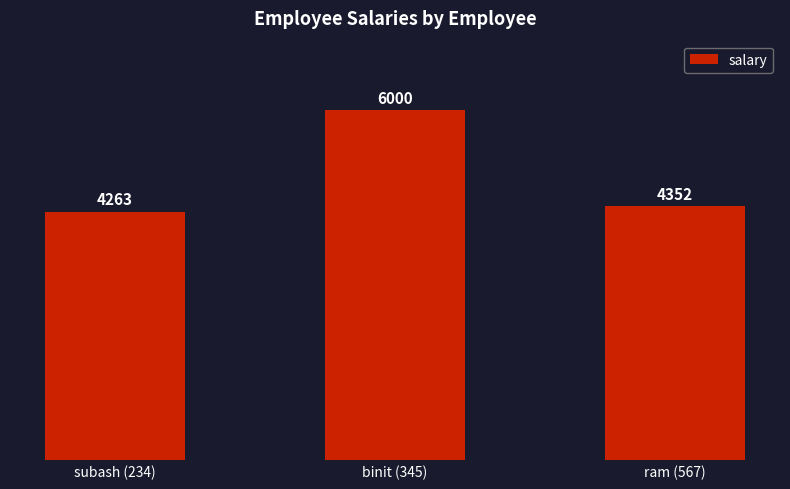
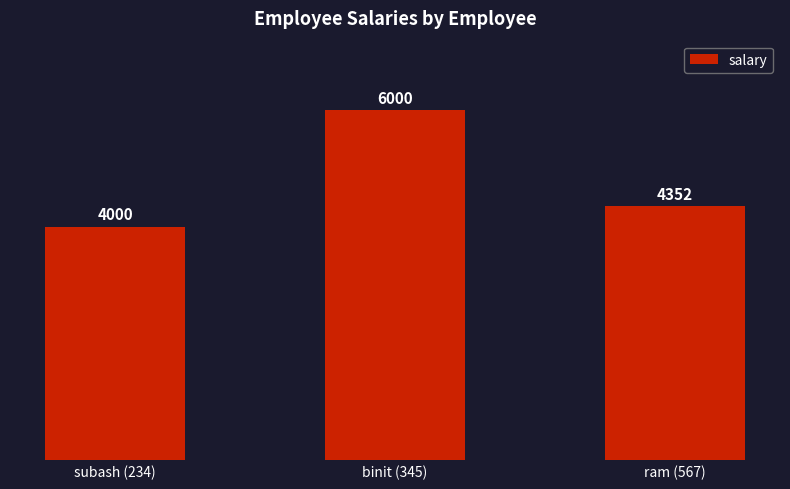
  {
-   "subash (234)": 4263,
+   "subash (234)": 4000,
    "binit (345)": 6000,
    "ram (567)": 4352
  }
